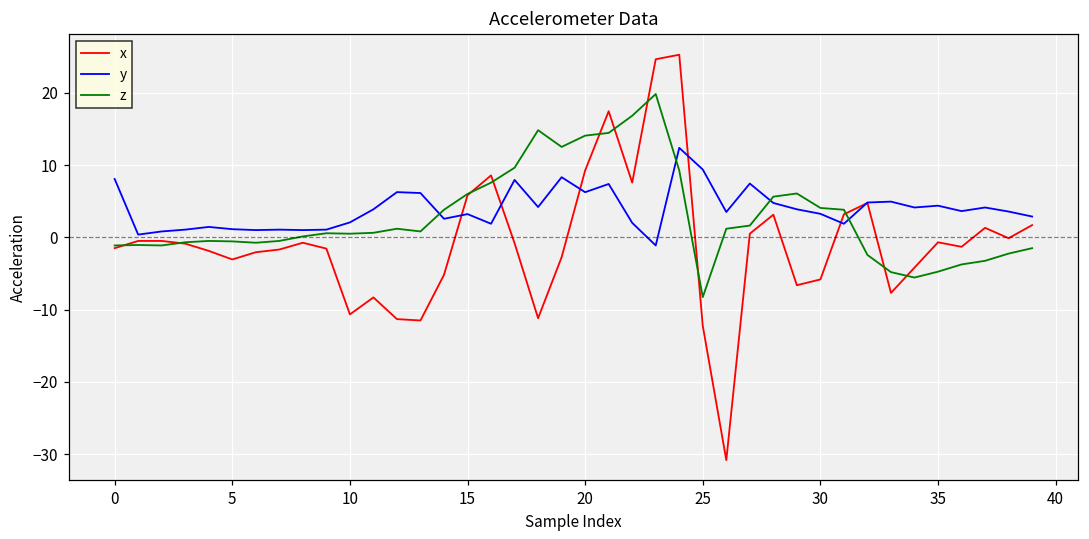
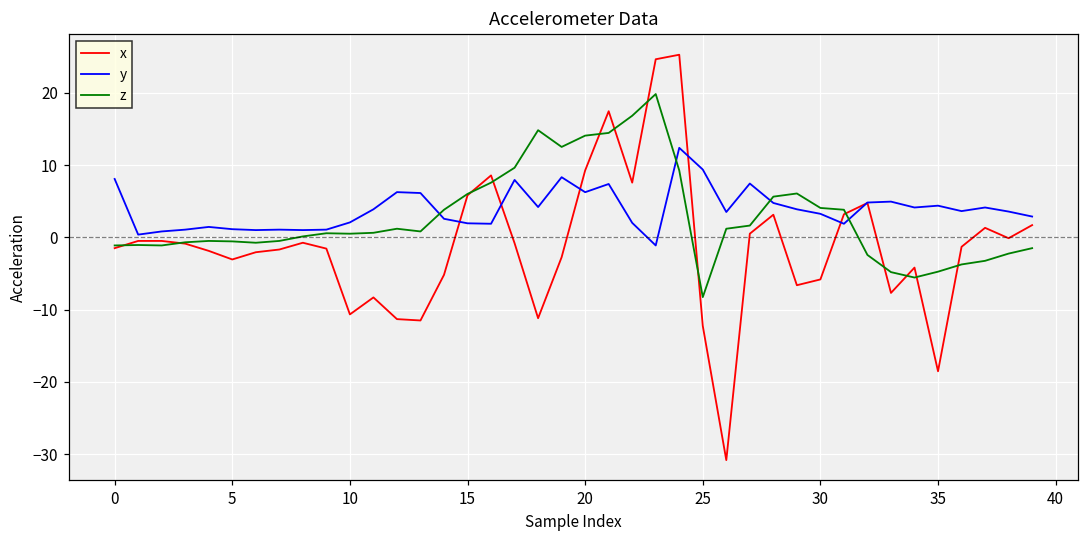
  {
    "x": {
      "5": -3,
      "10": -11,
      "20": 9,
      "25": -12,
      "30": -6,
-     "35": -1
+     "35": -19
    },
    "y": {
      "0": 8,
      "5": 1,
      "10": 2,
-     "15": 3,
+     "15": 2,
      "20": 6,
      "25": 9,
      "30": 3,
      "35": 4
    },
    "z": {
      "5": -1,
      "10": 1,
      "20": 14,
      "25": -8,
      "30": 4,
      "35": -5
    }
  }
